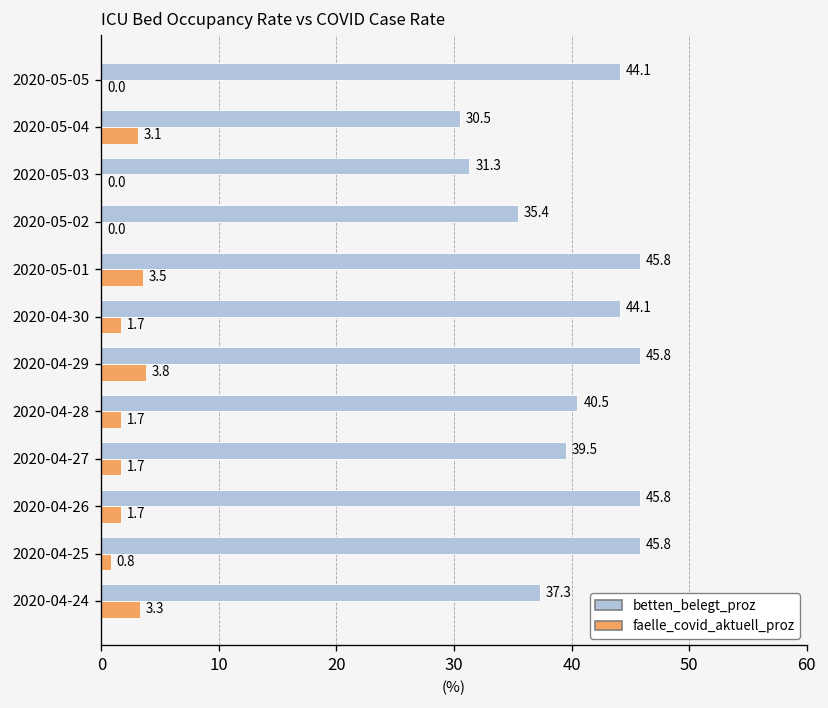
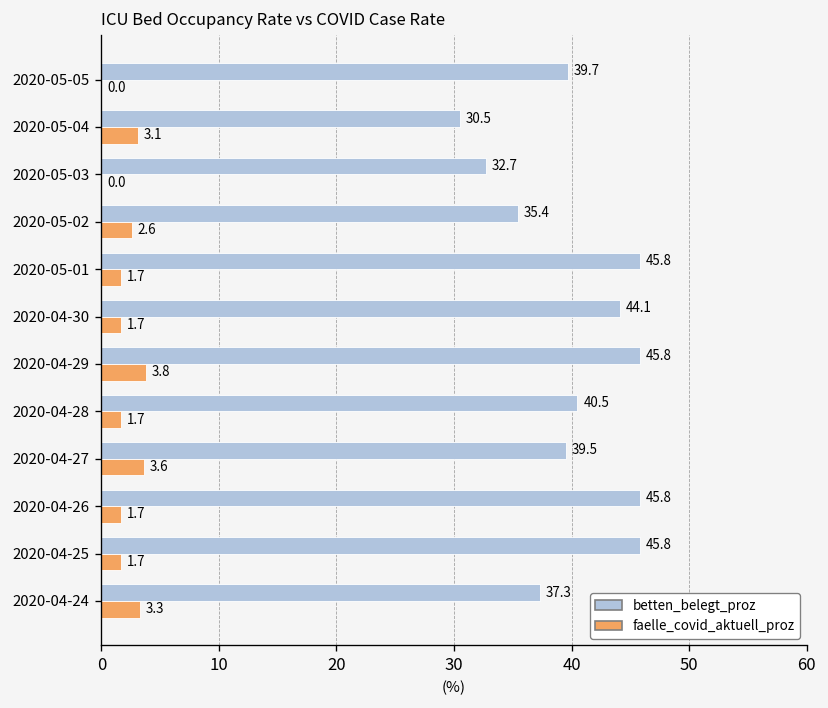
  {
    "betten_belegt_proz": {
-     "2020-05-05": 44.1,
+     "2020-05-05": 39.7,
      "2020-05-04": 30.5,
-     "2020-05-03": 31.3,
+     "2020-05-03": 32.7,
      "2020-05-02": 35.4,
      "2020-05-01": 45.8,
      "2020-04-30": 44.1,
      "2020-04-29": 45.8,
      "2020-04-28": 40.5,
      "2020-04-27": 39.5,
      "2020-04-26": 45.8,
      "2020-04-25": 45.8,
      "2020-04-24": 37.3
    },
    "faelle_covid_aktuell_proz": {
      "2020-05-05": 0.0,
      "2020-05-04": 3.1,
      "2020-05-03": 0.0,
-     "2020-05-02": 0.0,
-     "2020-05-01": 3.5,
+     "2020-05-02": 2.6,
+     "2020-05-01": 1.7,
      "2020-04-30": 1.7,
      "2020-04-29": 3.8,
      "2020-04-28": 1.7,
-     "2020-04-27": 1.7,
+     "2020-04-27": 3.6,
      "2020-04-26": 1.7,
-     "2020-04-25": 0.8,
+     "2020-04-25": 1.7,
      "2020-04-24": 3.3
    }
  }
